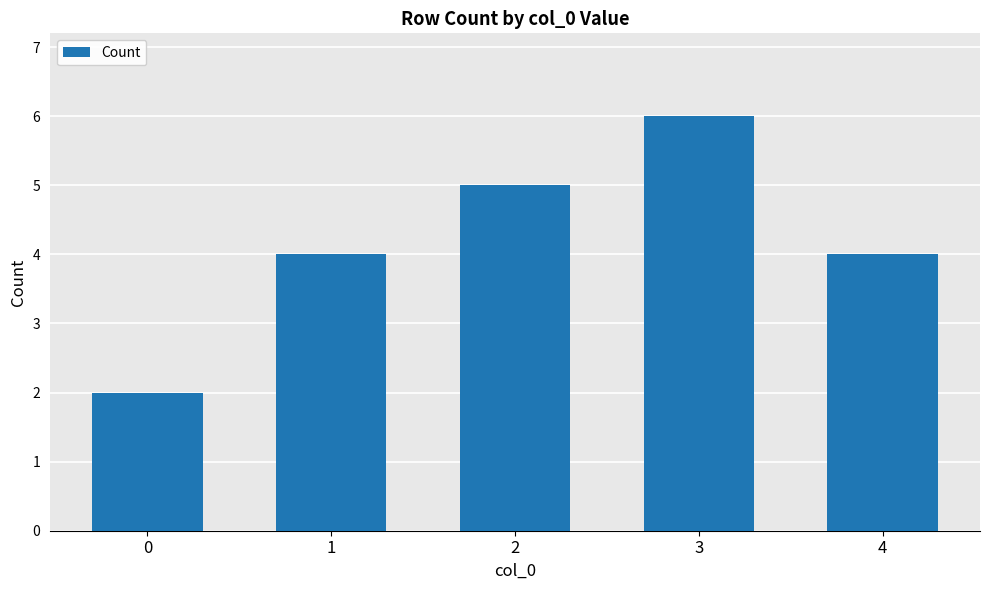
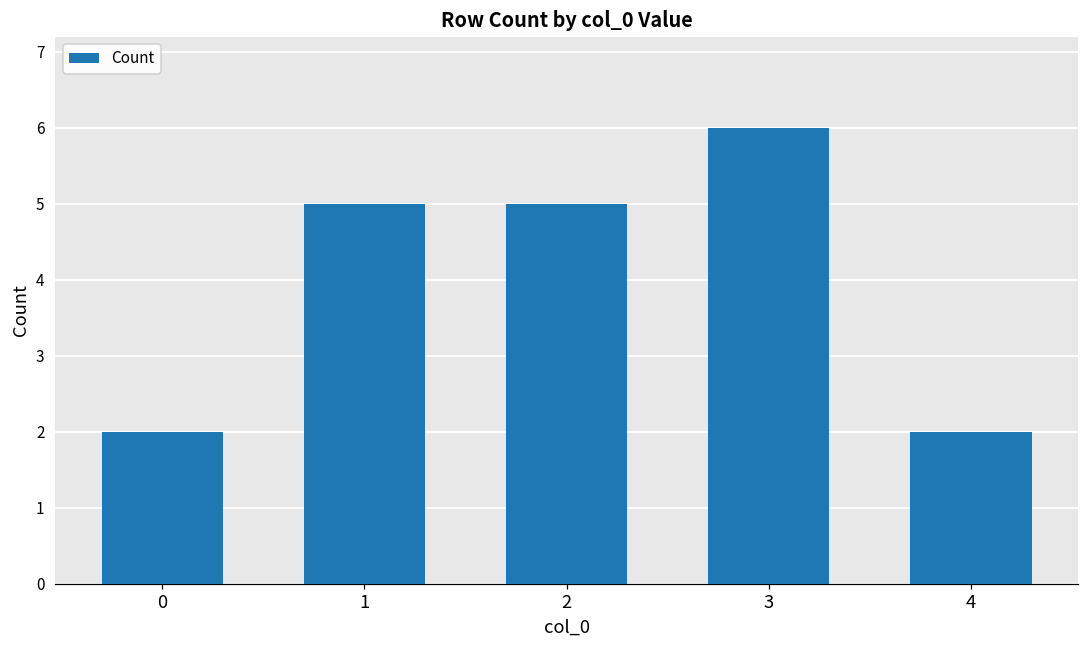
  {
    "0": 2,
-   "1": 4,
+   "1": 5,
    "2": 5,
    "3": 6,
-   "4": 4
+   "4": 2
  }
